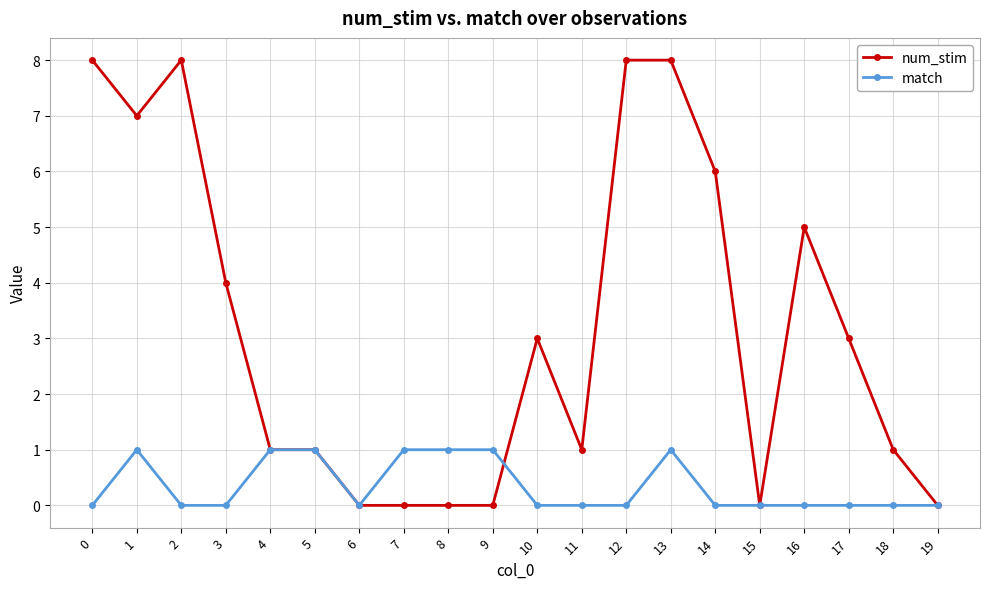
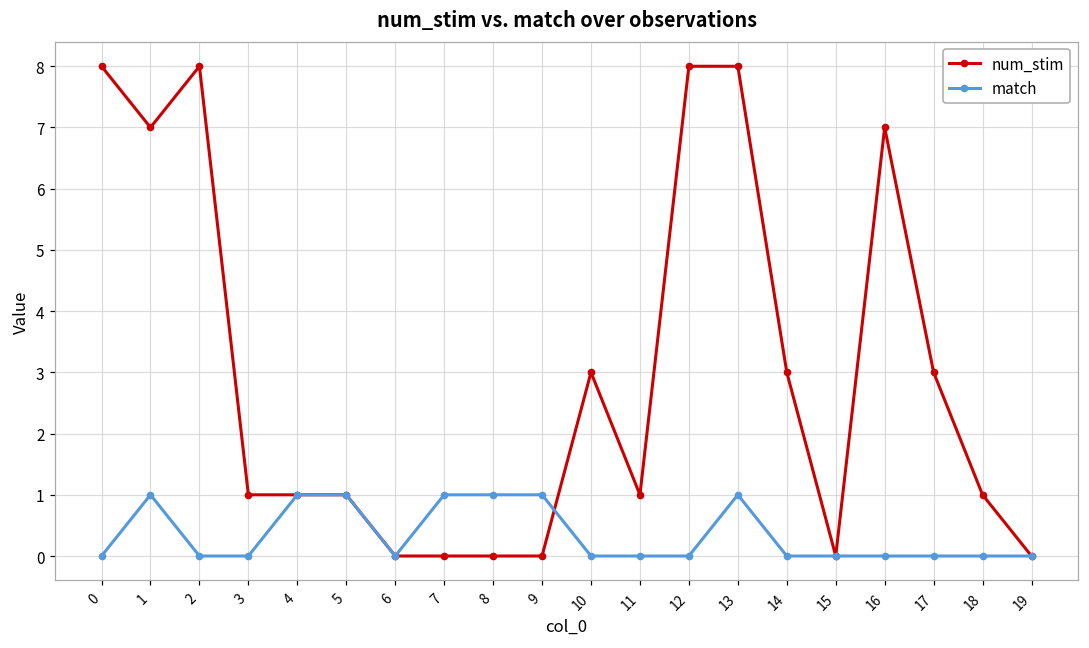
  {
    "num_stim": {
      "0": 8,
      "1": 7,
      "2": 8,
-     "3": 4,
+     "3": 1,
      "7": 0,
      "8": 0,
      "9": 0,
      "10": 3,
      "11": 1,
      "12": 8,
      "13": 8,
-     "14": 6,
-     "16": 5,
+     "14": 3,
+     "16": 7,
      "17": 3,
      "18": 1
    },
    "match": {
      "0": 0,
      "1": 1,
      "2": 0,
      "3": 0,
      "7": 1,
      "8": 1,
      "9": 1,
      "10": 0,
      "11": 0,
      "12": 0,
      "13": 1,
      "14": 0,
      "16": 0,
      "17": 0,
      "18": 0
    }
  }
